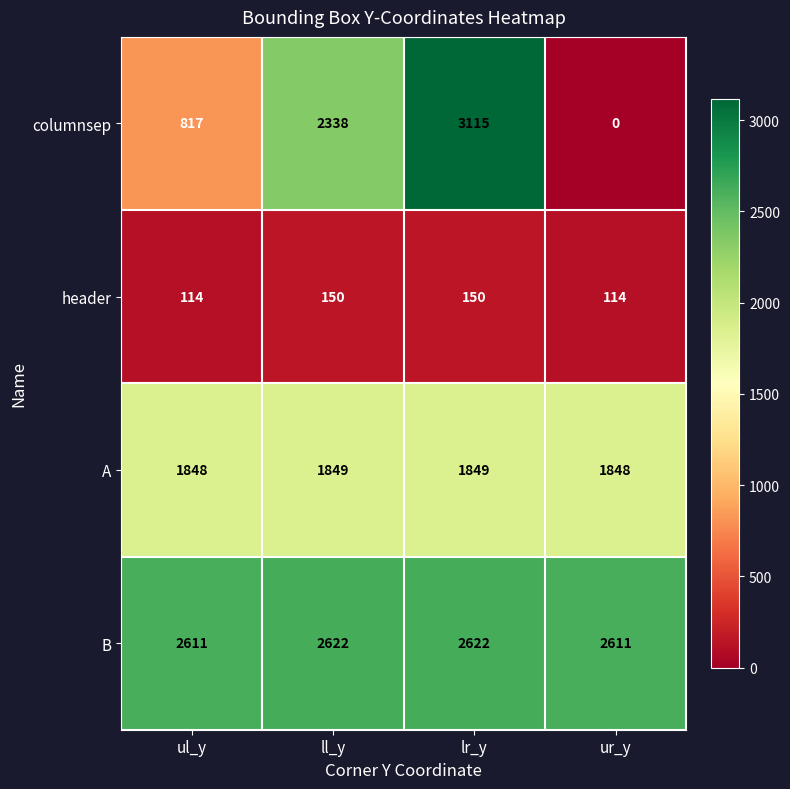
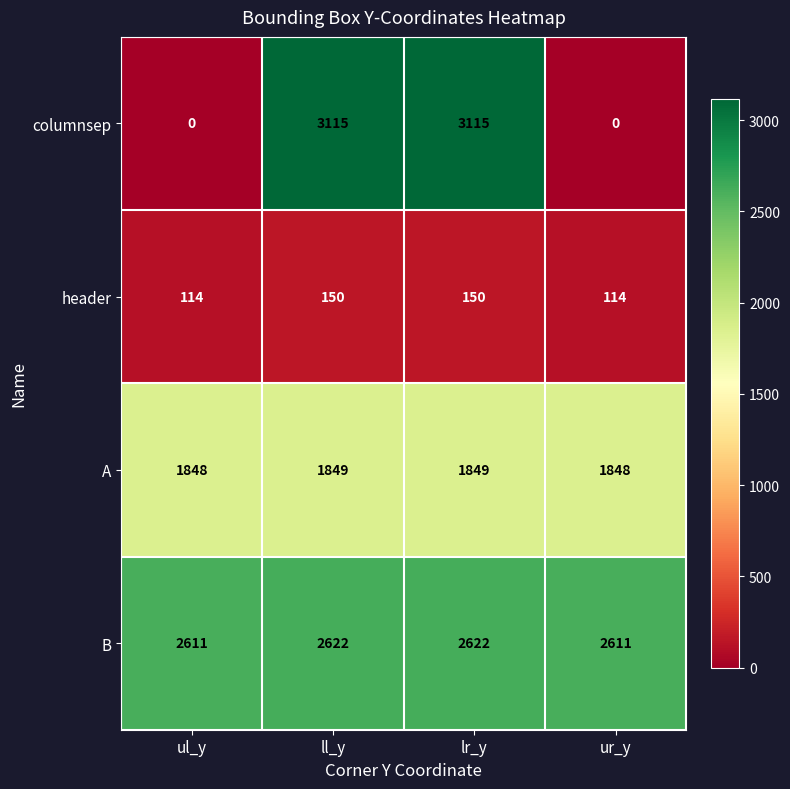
  {
    "columnsep": {
-     "ul_y": 817,
-     "ll_y": 2338,
+     "ul_y": 0,
+     "ll_y": 3115,
      "lr_y": 3115,
      "ur_y": 0
    },
    "header": {
      "ul_y": 114,
      "ll_y": 150,
      "lr_y": 150,
      "ur_y": 114
    },
    "A": {
      "ul_y": 1848,
      "ll_y": 1849,
      "lr_y": 1849,
      "ur_y": 1848
    },
    "B": {
      "ul_y": 2611,
      "ll_y": 2622,
      "lr_y": 2622,
      "ur_y": 2611
    }
  }
